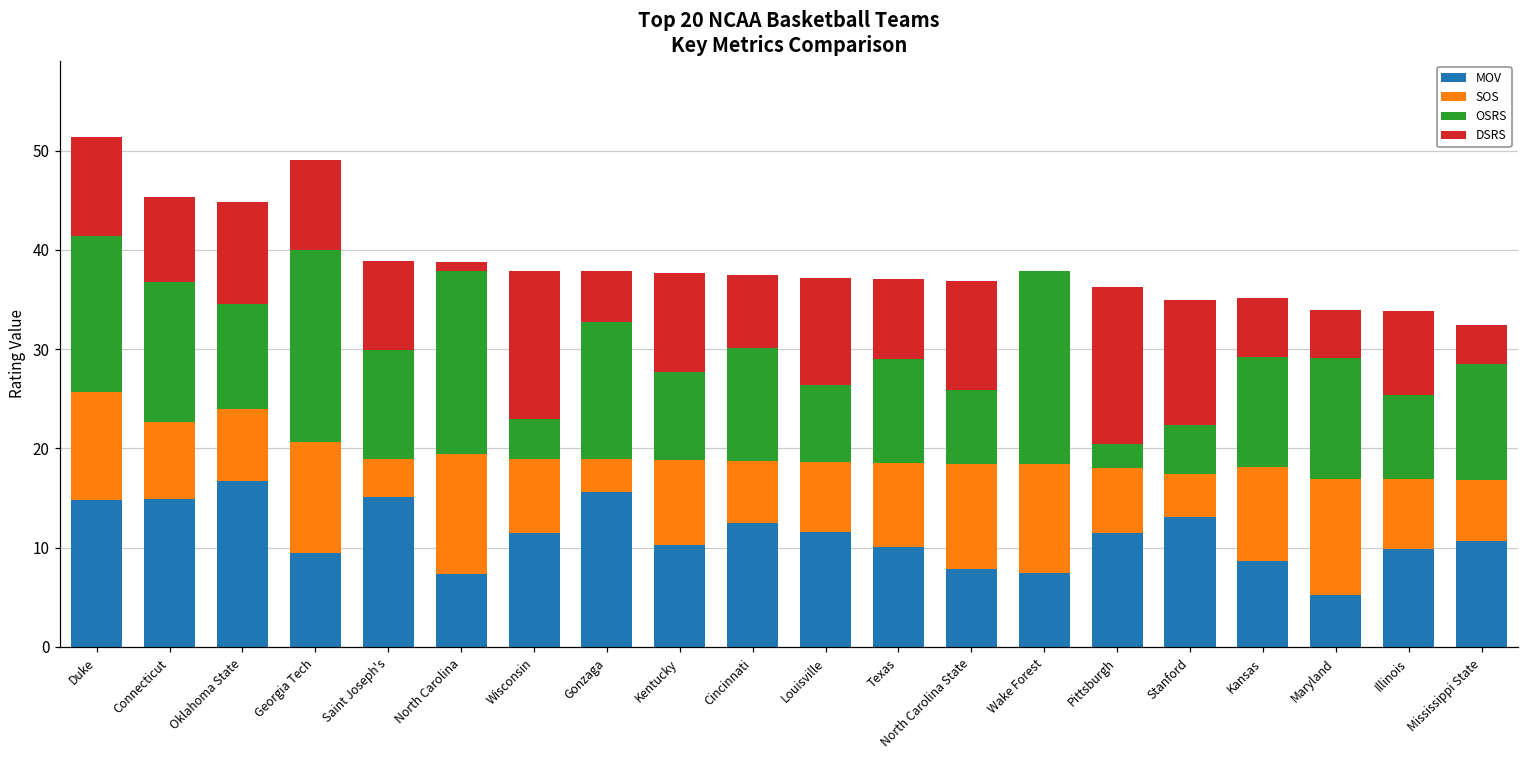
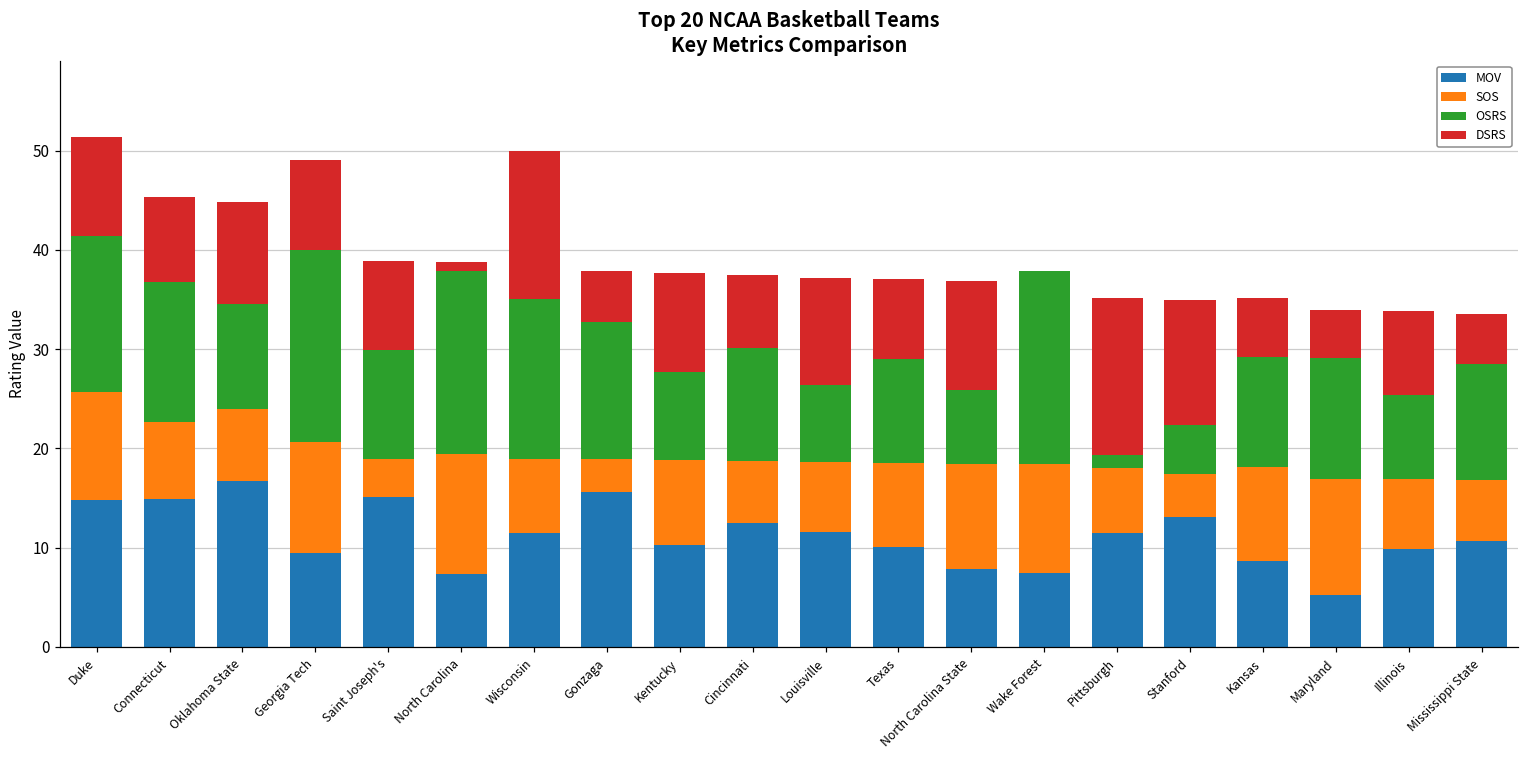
  {
    "MOV": {
      "Duke": 15,
      "Connecticut": 15,
      "Oklahoma State": 17,
      "Georgia Tech": 9,
      "Saint Joseph's": 15,
      "North Carolina": 7,
      "Wisconsin": 11,
      "Gonzaga": 16,
      "Kentucky": 10,
      "Cincinnati": 12,
      "Louisville": 12,
      "Texas": 10,
      "North Carolina State": 8,
      "Wake Forest": 7,
      "Pittsburgh": 12,
      "Stanford": 13,
      "Kansas": 9,
      "Maryland": 5,
      "Illinois": 10,
      "Mississippi State": 11
    },
    "SOS": {
      "Duke": 11,
      "Connecticut": 8,
      "Oklahoma State": 7,
      "Georgia Tech": 11,
      "Saint Joseph's": 4,
      "North Carolina": 12,
      "Wisconsin": 7,
      "Gonzaga": 3,
      "Kentucky": 9,
      "Cincinnati": 6,
      "Louisville": 7,
      "Texas": 8,
      "North Carolina State": 11,
      "Wake Forest": 11,
      "Pittsburgh": 6,
      "Stanford": 4,
      "Kansas": 9,
      "Maryland": 12,
      "Illinois": 7,
      "Mississippi State": 6
    },
    "OSRS": {
      "Duke": 16,
      "Connecticut": 14,
      "Oklahoma State": 11,
      "Georgia Tech": 19,
      "Saint Joseph's": 11,
      "North Carolina": 19,
-     "Wisconsin": 4,
+     "Wisconsin": 16,
      "Gonzaga": 14,
      "Kentucky": 9,
      "Cincinnati": 11,
      "Louisville": 8,
      "Texas": 10,
      "North Carolina State": 7,
      "Wake Forest": 19,
-     "Pittsburgh": 2,
+     "Pittsburgh": 1,
      "Stanford": 5,
      "Kansas": 11,
      "Maryland": 12,
      "Illinois": 8,
      "Mississippi State": 12
    },
    "DSRS": {
      "Duke": 10,
      "Connecticut": 8,
      "Oklahoma State": 10,
      "Georgia Tech": 9,
      "Saint Joseph's": 9,
      "North Carolina": 1,
      "Wisconsin": 15,
      "Gonzaga": 5,
      "Kentucky": 10,
      "Cincinnati": 7,
      "Louisville": 11,
      "Texas": 8,
      "North Carolina State": 11,
      "Wake Forest": 0,
      "Pittsburgh": 16,
      "Stanford": 13,
      "Kansas": 6,
      "Maryland": 5,
      "Illinois": 9,
-     "Mississippi State": 4
+     "Mississippi State": 5
    }
  }
